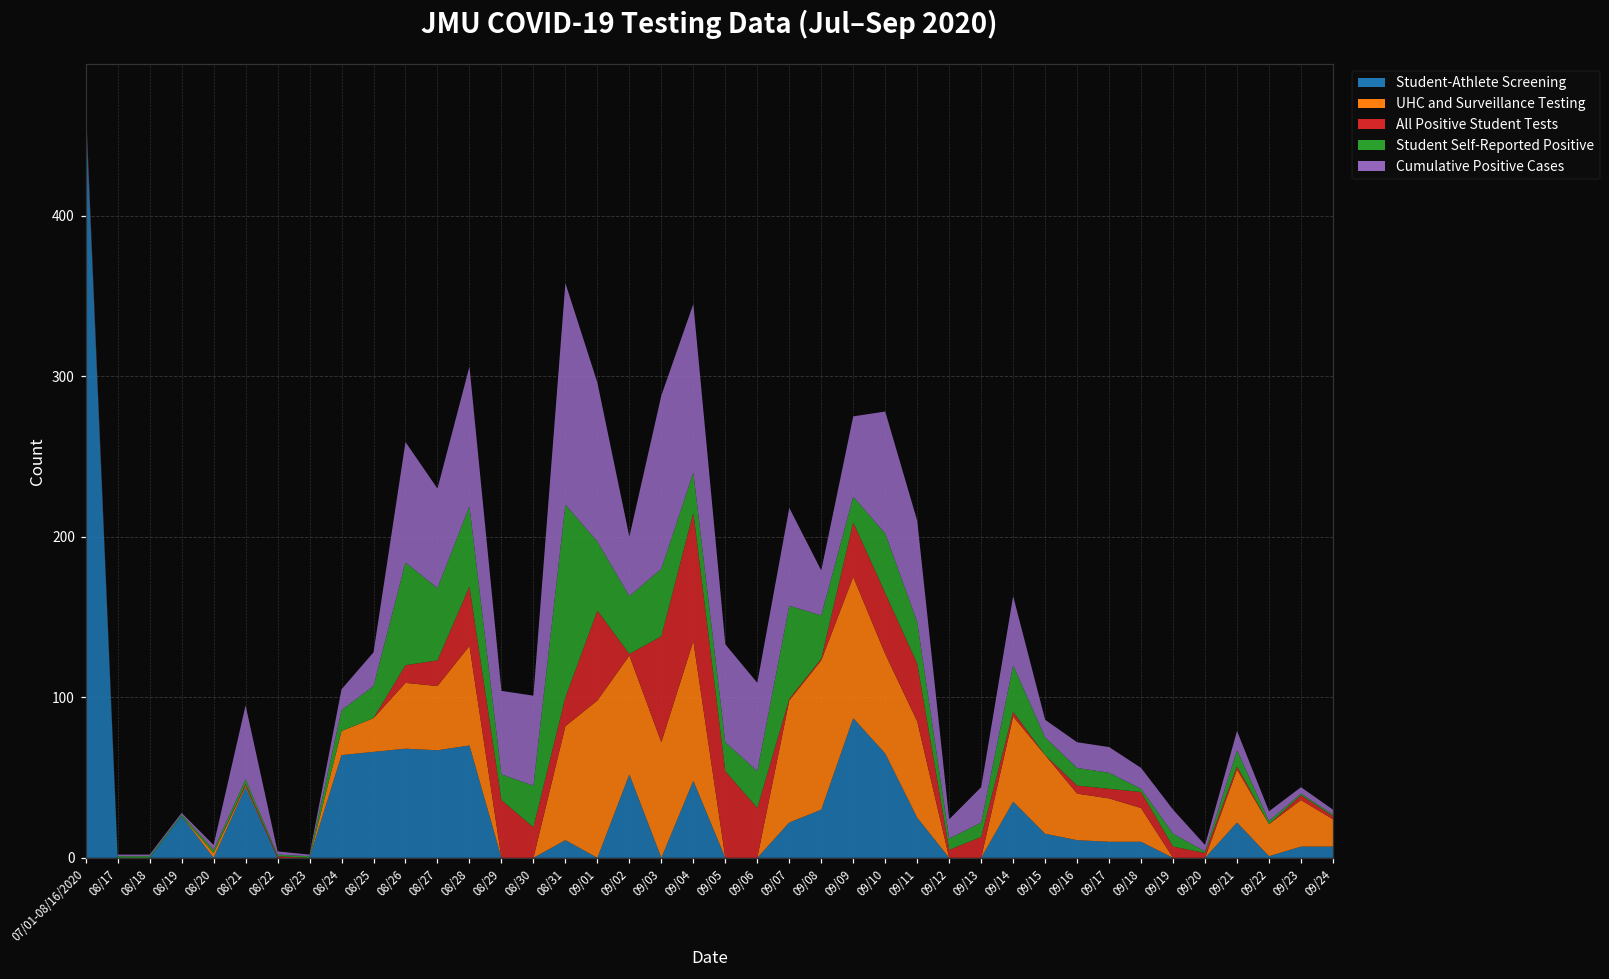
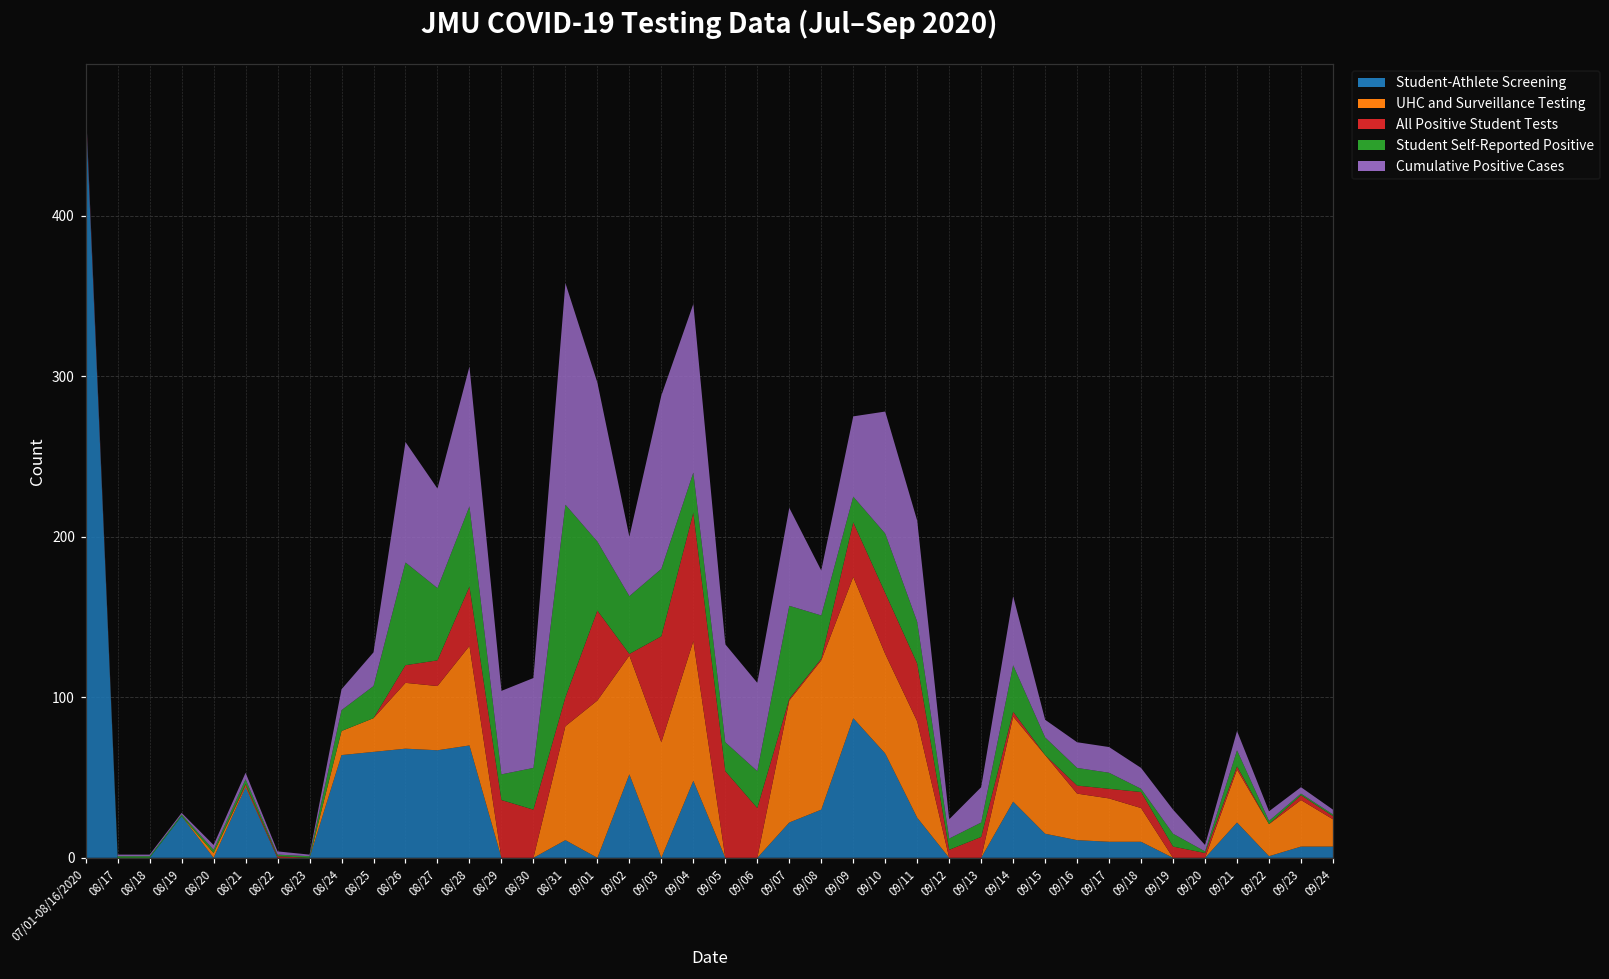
  {
    "Student-Athlete Screening": {
      "08/20": 0,
      "08/24": 64,
      "08/25": 66,
      "08/26": 68,
      "08/27": 67,
      "08/28": 70,
      "08/31": 11,
      "09/01": 0,
      "09/02": 52,
      "09/03": 0,
      "09/04": 48,
      "09/07": 22,
      "09/08": 30,
      "09/09": 87,
      "09/10": 65,
      "09/11": 25,
      "09/14": 35,
      "09/15": 15,
      "09/16": 11,
      "09/17": 10,
      "09/18": 10,
      "09/21": 22,
      "09/23": 7,
      "09/24": 7
    },
    "UHC and Surveillance Testing": {
      "08/26": 41,
      "08/27": 40,
      "08/28": 62,
      "08/31": 71,
      "09/01": 98,
      "09/03": 72,
      "09/04": 87,
      "09/09": 88,
      "09/10": 62,
      "09/11": 60,
      "09/14": 53,
      "09/16": 29,
      "09/17": 27,
      "09/18": 21,
      "09/21": 33,
      "09/23": 29,
      "09/24": 17
    },
    "All Positive Student Tests": {
      "08/26": 11,
      "08/27": 16,
      "08/28": 37,
      "08/29": 36,
-     "08/30": 19,
+     "08/30": 30,
      "08/31": 18,
      "09/01": 56,
      "09/03": 66,
      "09/04": 80,
      "09/05": 54,
      "09/06": 31,
      "09/09": 34,
      "09/10": 38,
      "09/11": 36,
      "09/12": 5,
      "09/13": 13,
      "09/14": 3,
      "09/16": 5,
      "09/17": 6,
      "09/18": 10,
      "09/19": 7,
      "09/21": 2
    },
    "Student Self-Reported Positive": {
      "08/20": 2,
      "08/21": 3,
      "08/24": 13,
      "08/25": 20,
      "08/26": 64,
      "08/27": 45,
      "08/28": 50,
      "08/29": 16,
      "08/30": 26,
      "08/31": 120,
      "09/01": 43,
      "09/02": 36,
      "09/03": 42,
      "09/04": 25,
      "09/05": 18,
      "09/06": 23,
      "09/07": 58,
      "09/08": 27,
      "09/09": 16,
      "09/10": 37,
      "09/11": 26,
      "09/12": 7,
      "09/13": 9,
      "09/14": 29,
      "09/15": 11,
      "09/16": 11,
      "09/17": 10,
      "09/18": 2,
      "09/19": 8,
      "09/21": 10,
      "09/22": 2
    },
    "Cumulative Positive Cases": {
      "07/01-08/16/2020": 2,
      "08/20": 3,
-     "08/21": 46,
+     "08/21": 4,
      "08/22": 2,
      "08/24": 13,
      "08/25": 21,
      "08/26": 75,
      "08/27": 62,
      "08/28": 87,
      "08/29": 52,
      "08/30": 56,
      "08/31": 138,
      "09/01": 99,
      "09/02": 37,
      "09/03": 108,
      "09/04": 105,
      "09/05": 61,
      "09/06": 55,
      "09/07": 61,
      "09/08": 28,
      "09/09": 50,
      "09/10": 76,
      "09/11": 63,
      "09/12": 12,
      "09/13": 22,
      "09/14": 43,
      "09/15": 11,
      "09/16": 16,
      "09/17": 16,
      "09/18": 13,
      "09/19": 15,
      "09/20": 4,
      "09/21": 12,
      "09/22": 6,
      "09/23": 4,
      "09/24": 3
    }
  }
